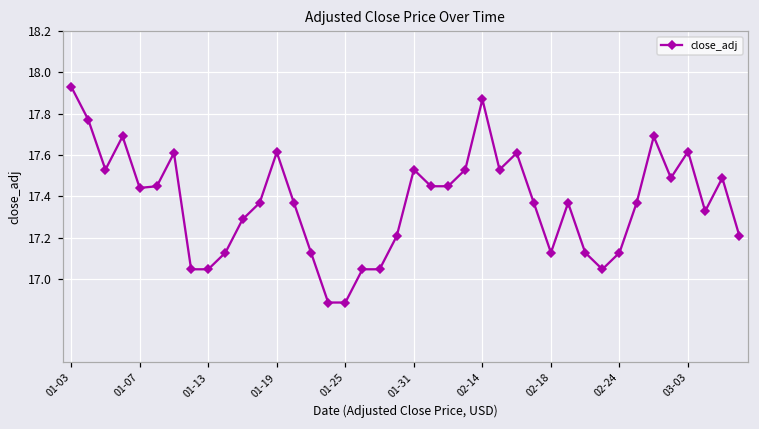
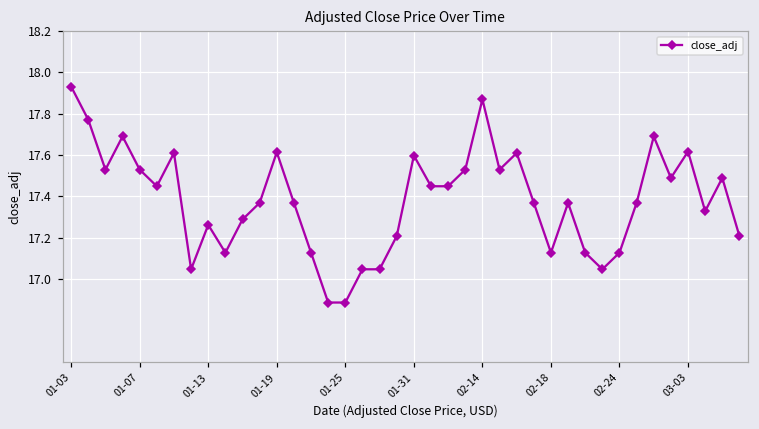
  {
    "01-03": 17.93,
-   "01-07": 17.44,
-   "01-13": 17.05,
+   "01-07": 17.53,
+   "01-13": 17.26,
    "01-19": 17.61,
    "01-25": 16.89,
-   "01-31": 17.53,
+   "01-31": 17.60,
    "02-14": 17.87,
    "02-18": 17.13,
    "02-24": 17.13,
    "03-03": 17.62
  }
